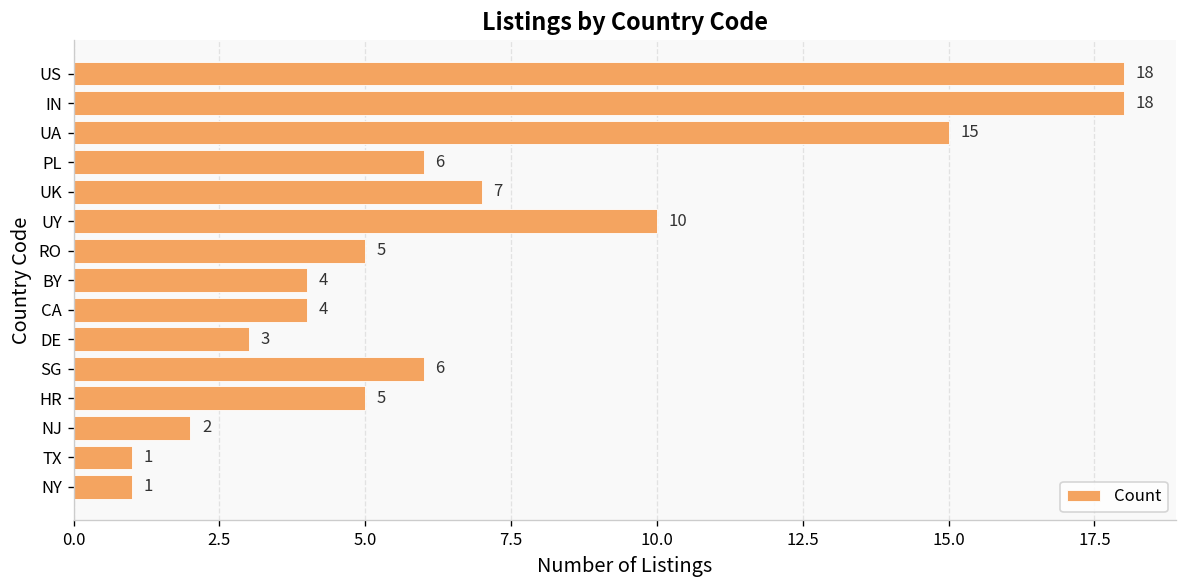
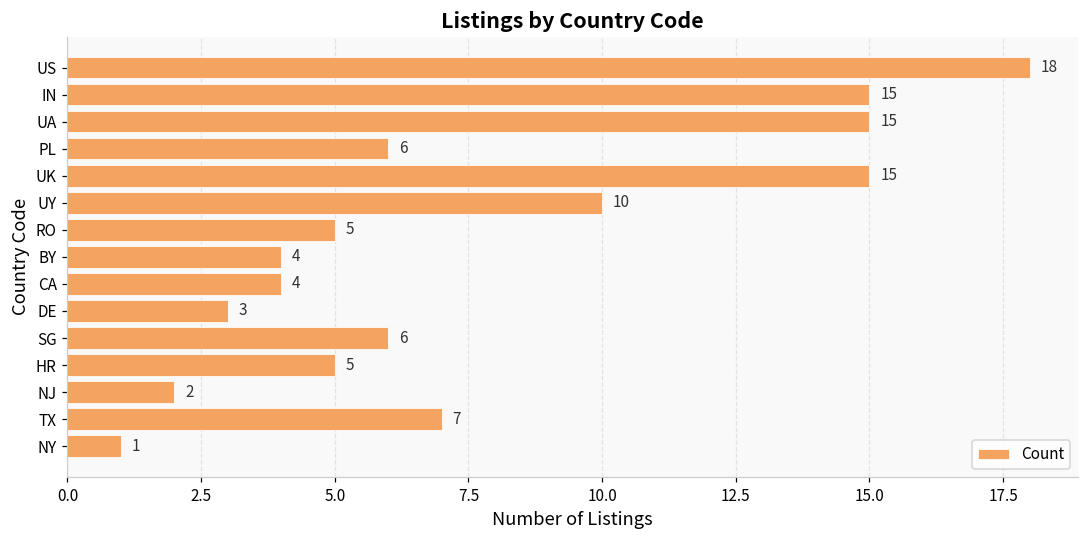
  {
    "US": 18,
-   "IN": 18,
+   "IN": 15,
    "UA": 15,
    "PL": 6,
-   "UK": 7,
+   "UK": 15,
    "UY": 10,
    "RO": 5,
    "BY": 4,
    "CA": 4,
    "DE": 3,
    "SG": 6,
    "HR": 5,
    "NJ": 2,
-   "TX": 1,
+   "TX": 7,
    "NY": 1
  }
